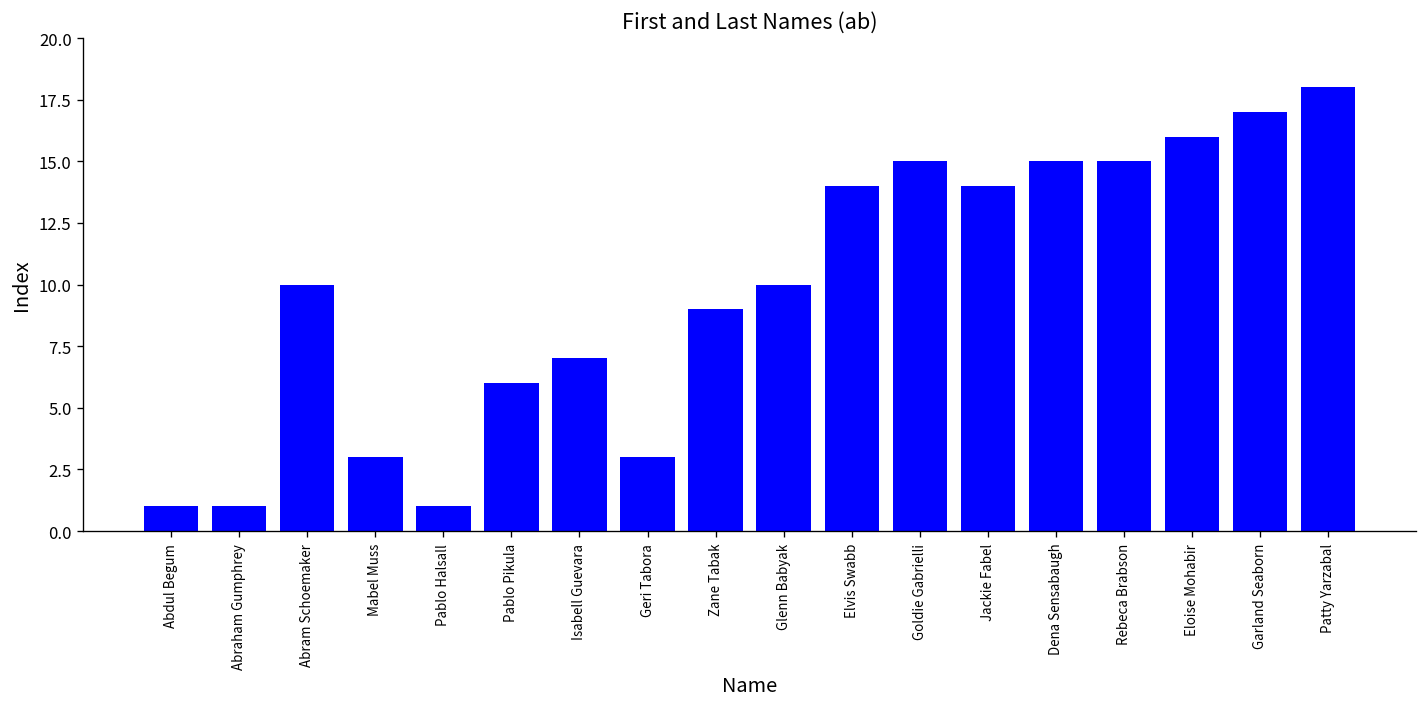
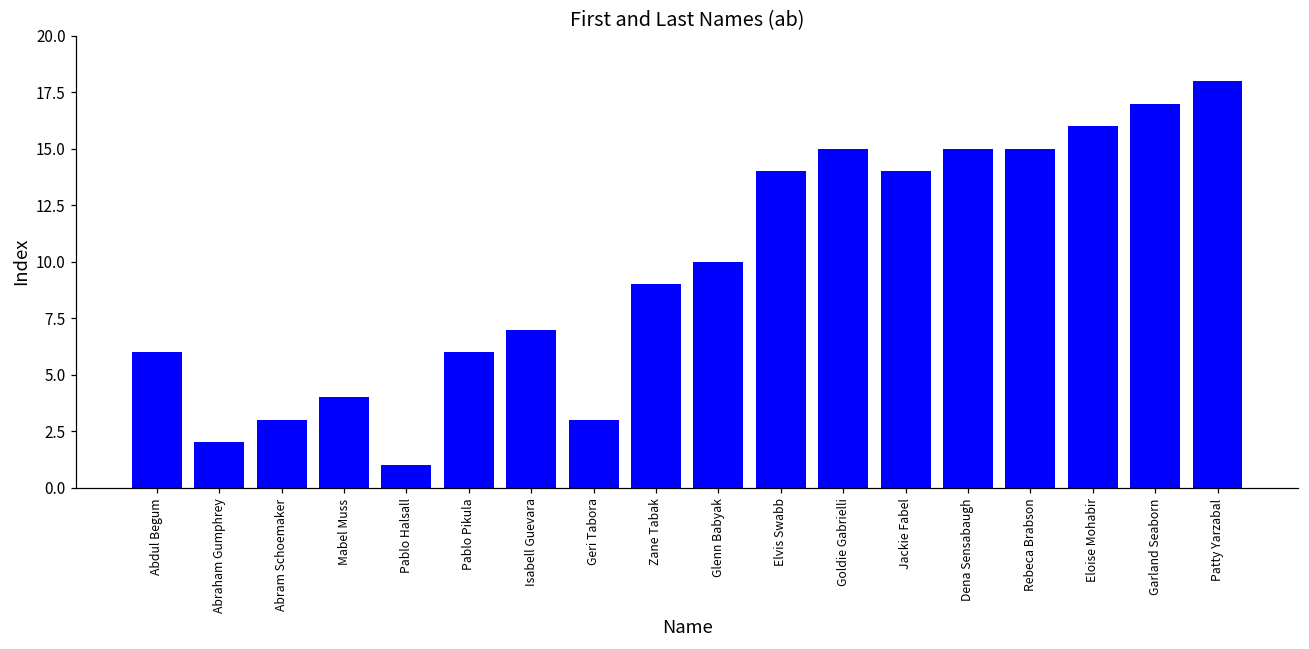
  {
-   "Abdul Begum": 1,
-   "Abraham Gumphrey": 1,
-   "Abram Schoemaker": 10,
-   "Mabel Muss": 3,
+   "Abdul Begum": 6,
+   "Abraham Gumphrey": 2,
+   "Abram Schoemaker": 3,
+   "Mabel Muss": 4,
    "Pablo Halsall": 1,
    "Pablo Pikula": 6,
    "Isabell Guevara": 7,
    "Geri Tabora": 3,
    "Zane Tabak": 9,
    "Glenn Babyak": 10,
    "Elvis Swabb": 14,
    "Goldie Gabrielli": 15,
    "Jackie Fabel": 14,
    "Dena Sensabaugh": 15,
    "Rebeca Brabson": 15,
    "Eloise Mohabir": 16,
    "Garland Seaborn": 17,
    "Patty Yarzabal": 18
  }
